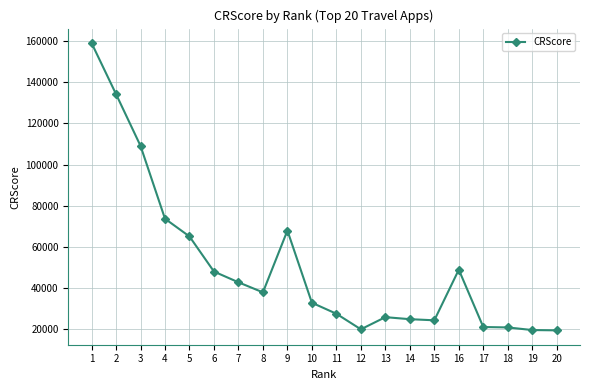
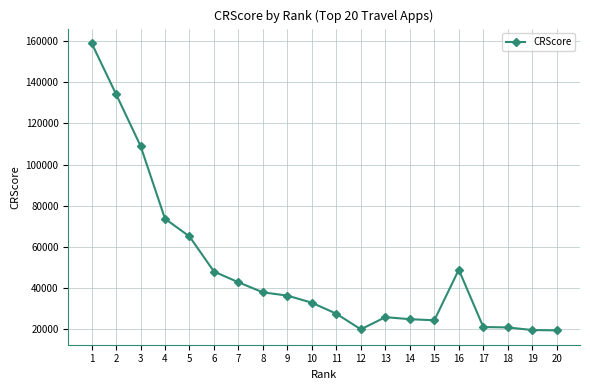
  {
    "1": 159000,
    "2": 134000,
    "3": 109000,
    "4": 74000,
    "5": 65000,
    "6": 48000,
    "7": 43000,
    "8": 38000,
-   "9": 68000,
+   "9": 36000,
    "10": 33000,
    "11": 27000,
    "12": 20000,
    "13": 26000,
    "14": 25000,
    "15": 24000,
    "16": 49000,
    "17": 21000,
    "18": 21000,
    "19": 19000,
    "20": 19000
  }
